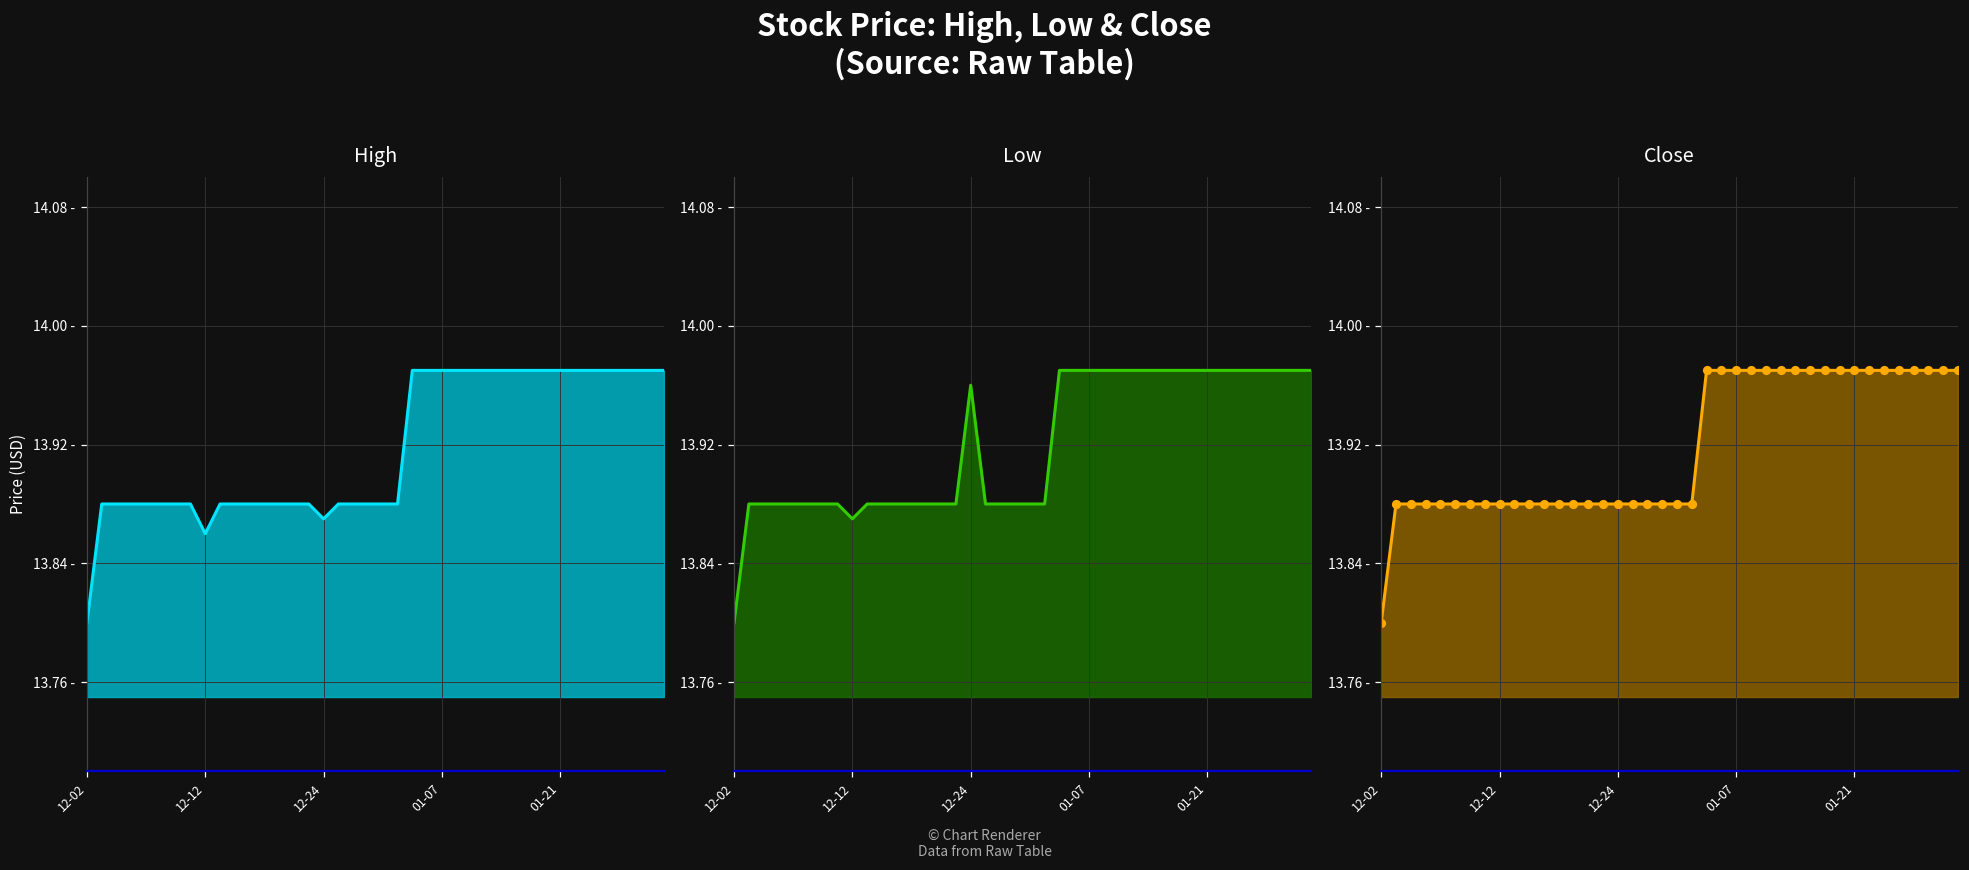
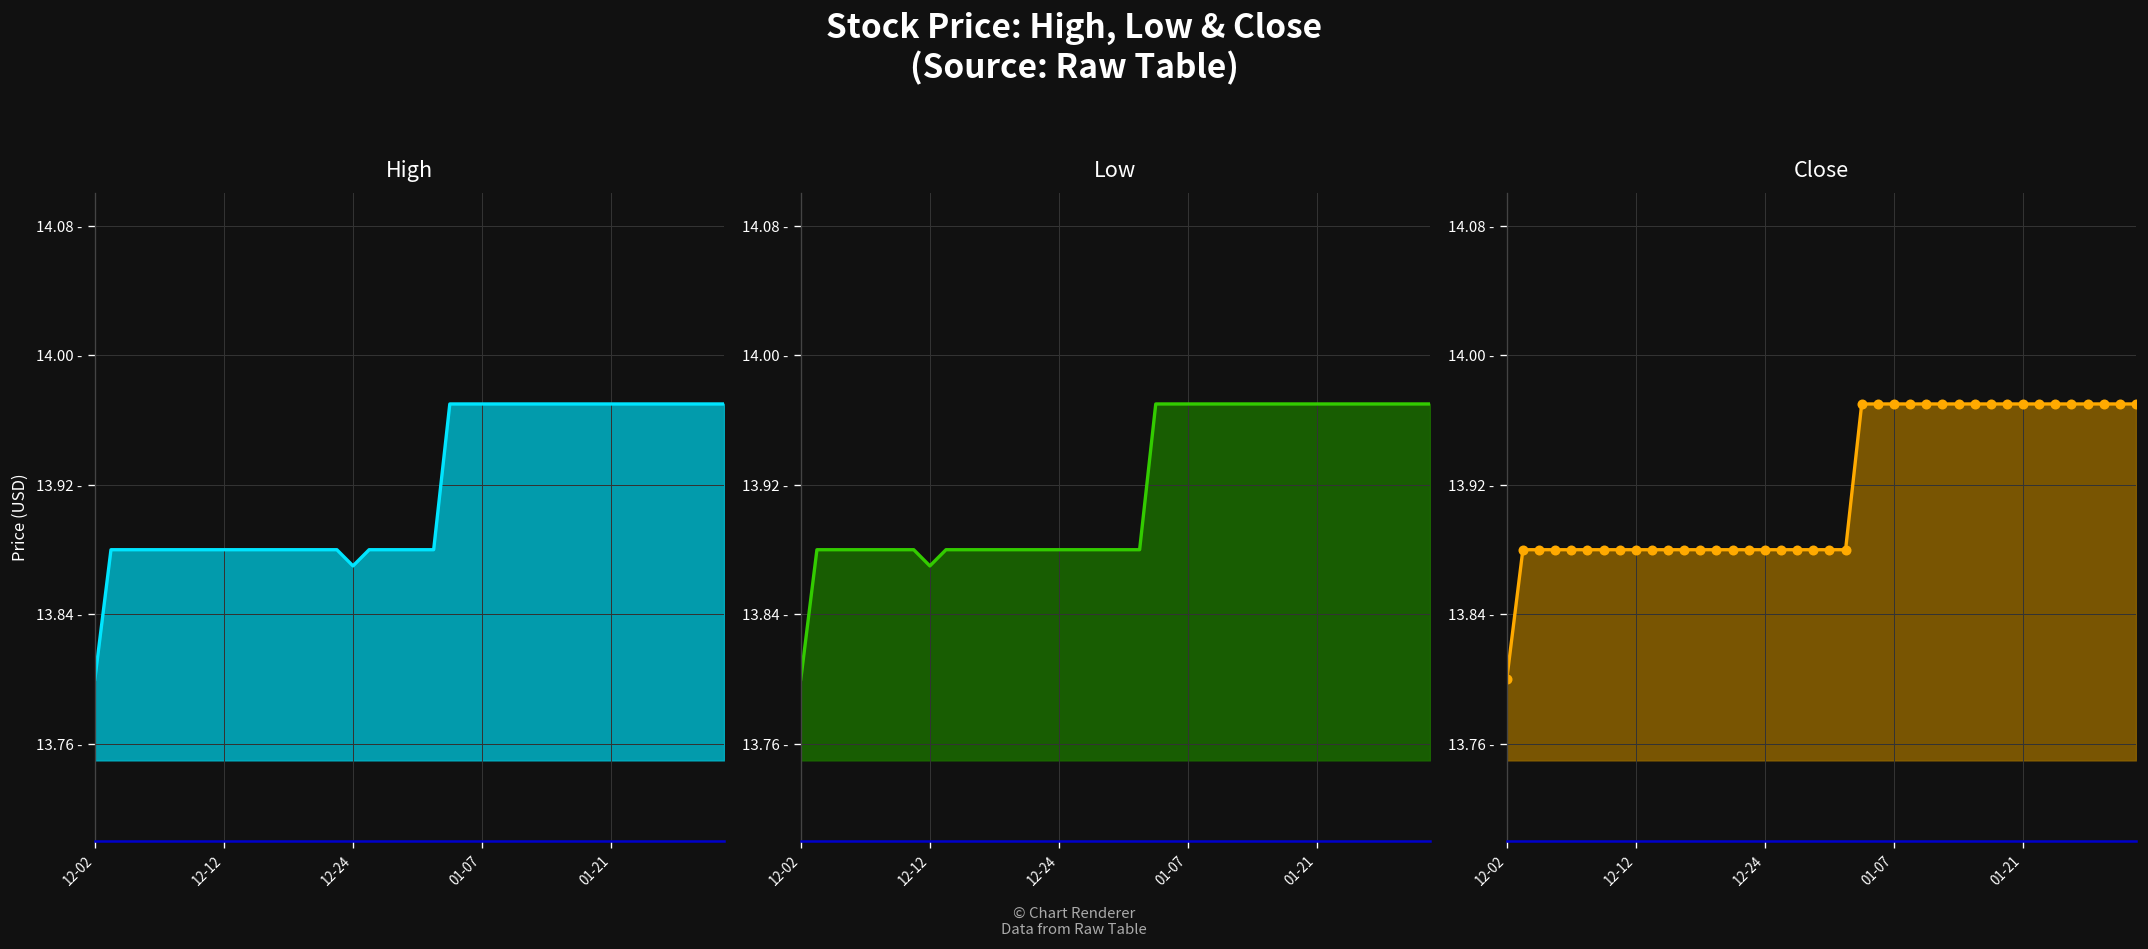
  {
    "High": {
      "12-02": "13.80 -",
-     "12-12": "13.86 -",
+     "12-12": "13.88 -",
      "12-24": "13.87 -",
      "01-07": "13.97 -",
      "01-21": "13.97 -"
    },
    "Low": {
      "12-02": "13.80 -",
      "12-12": "13.87 -",
-     "12-24": "13.96 -",
+     "12-24": "13.88 -",
      "01-07": "13.97 -",
      "01-21": "13.97 -"
    },
    "Close": {
      "12-02": "13.800 -",
      "12-12": "13.880 -",
      "12-24": "13.880 -",
      "01-07": "13.970 -",
      "01-21": "13.970 -"
    }
  }
